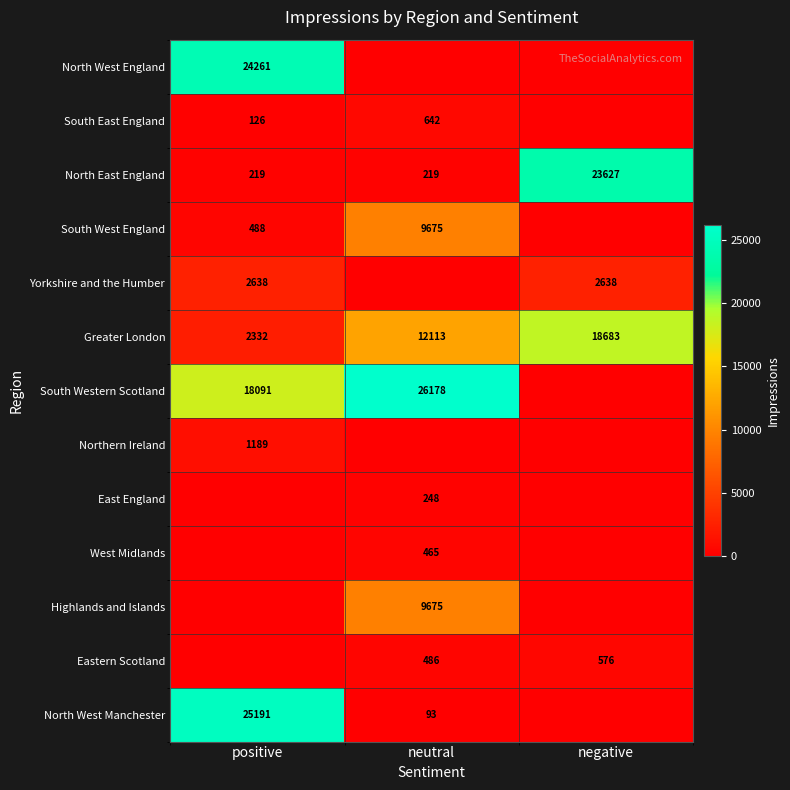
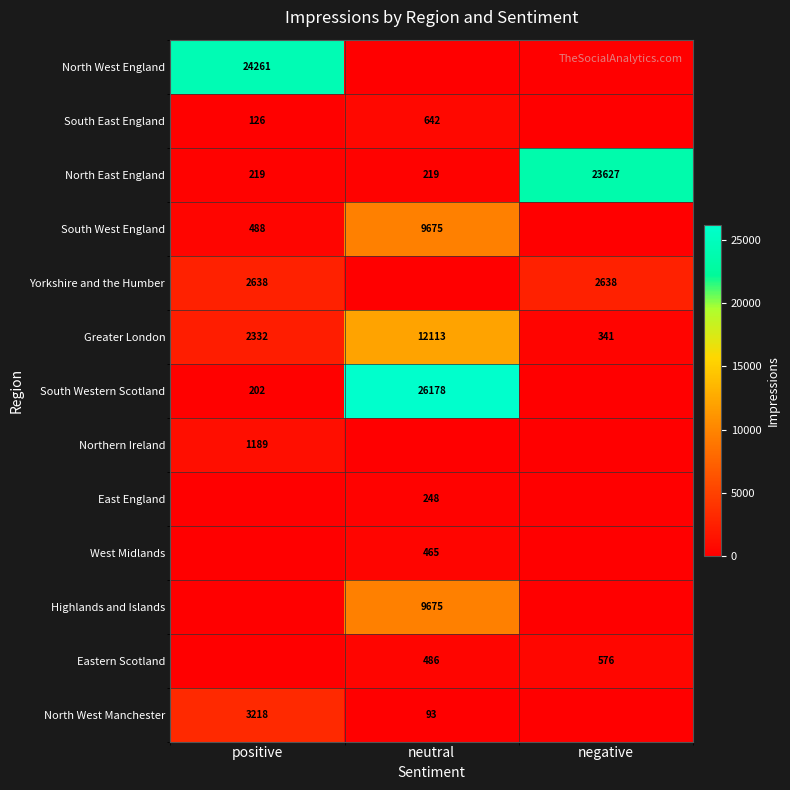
  {
    "North West England": {
      "positive": 24261
    },
    "South East England": {
      "positive": 126,
      "neutral": 642
    },
    "North East England": {
      "positive": 219,
      "neutral": 219,
      "negative": 23627
    },
    "South West England": {
      "positive": 488,
      "neutral": 9675
    },
    "Yorkshire and the Humber": {
      "positive": 2638,
      "negative": 2638
    },
    "Greater London": {
      "positive": 2332,
      "neutral": 12113,
-     "negative": 18683
+     "negative": 341
    },
    "South Western Scotland": {
-     "positive": 18091,
+     "positive": 202,
      "neutral": 26178
    },
    "Northern Ireland": {
      "positive": 1189
    },
    "East England": {
      "neutral": 248
    },
    "West Midlands": {
      "neutral": 465
    },
    "Highlands and Islands": {
      "neutral": 9675
    },
    "Eastern Scotland": {
      "neutral": 486,
      "negative": 576
    },
    "North West Manchester": {
-     "positive": 25191,
+     "positive": 3218,
      "neutral": 93
    }
  }
